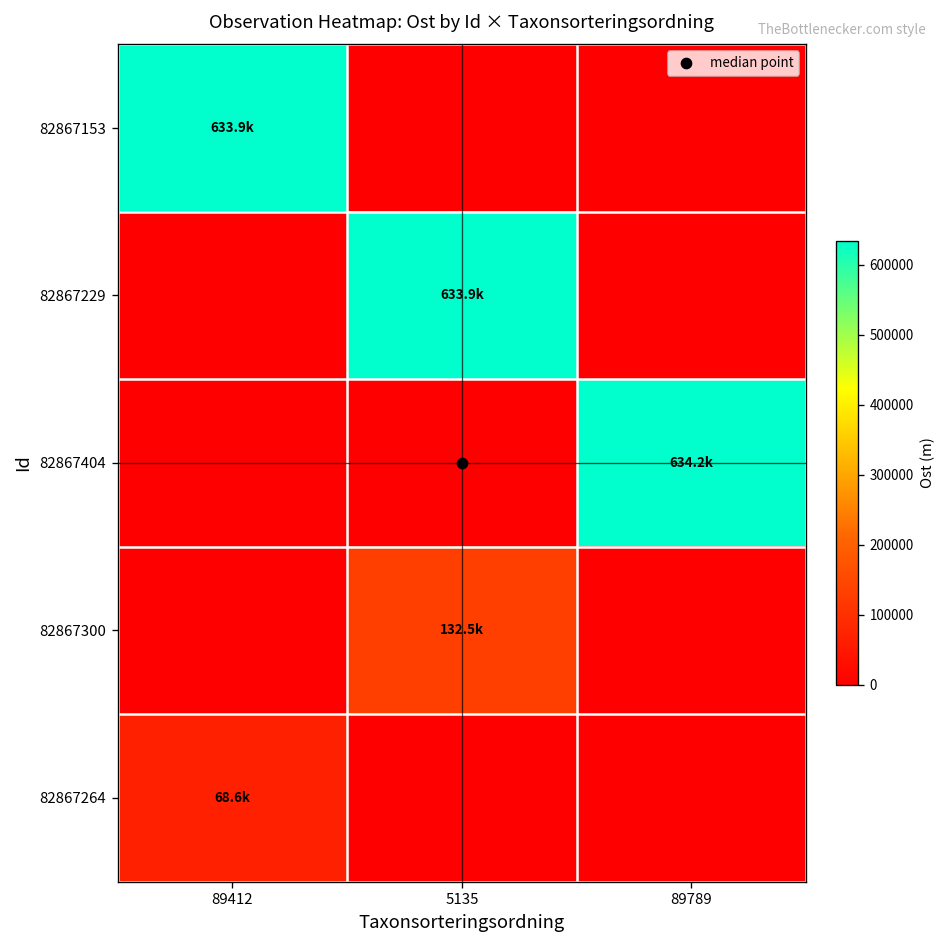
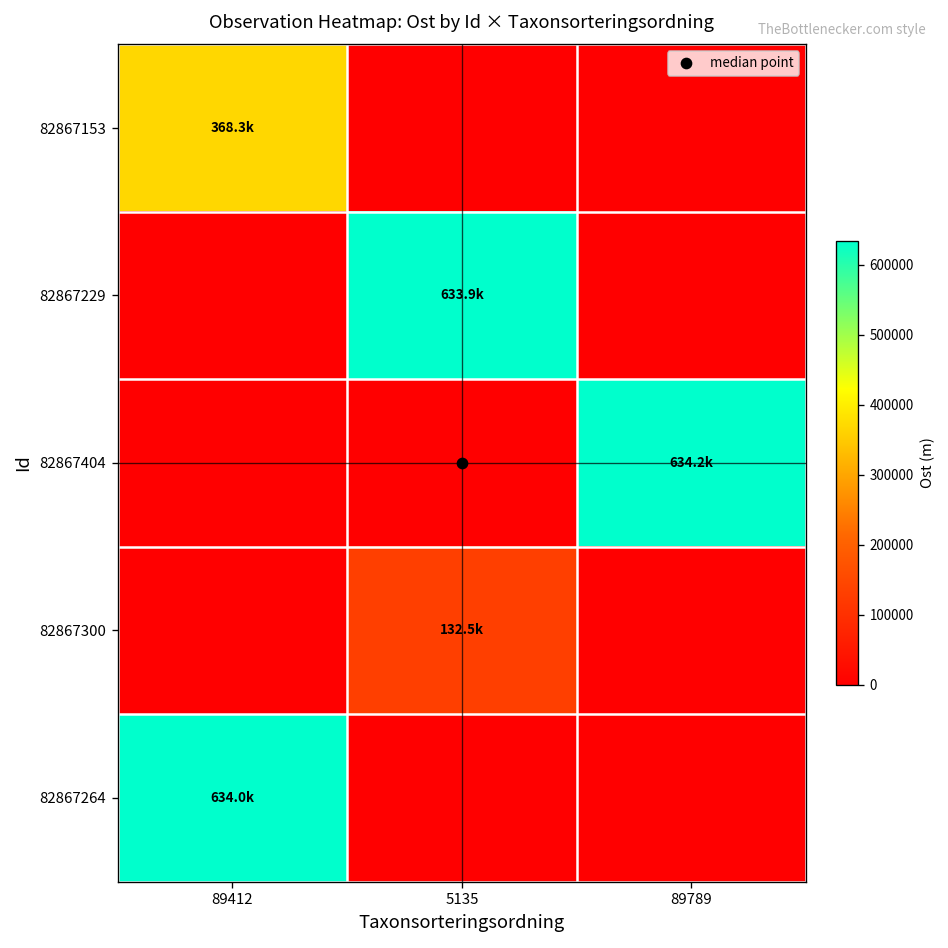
  {
    "82867153": {
-     "89412": "633.9k"
+     "89412": "368.3k"
    },
    "82867229": {
      "5135": "633.9k"
    },
    "82867404": {
      "89789": "634.2k"
    },
    "82867300": {
      "5135": "132.5k"
    },
    "82867264": {
-     "89412": "68.6k"
+     "89412": "634.0k"
    }
  }
